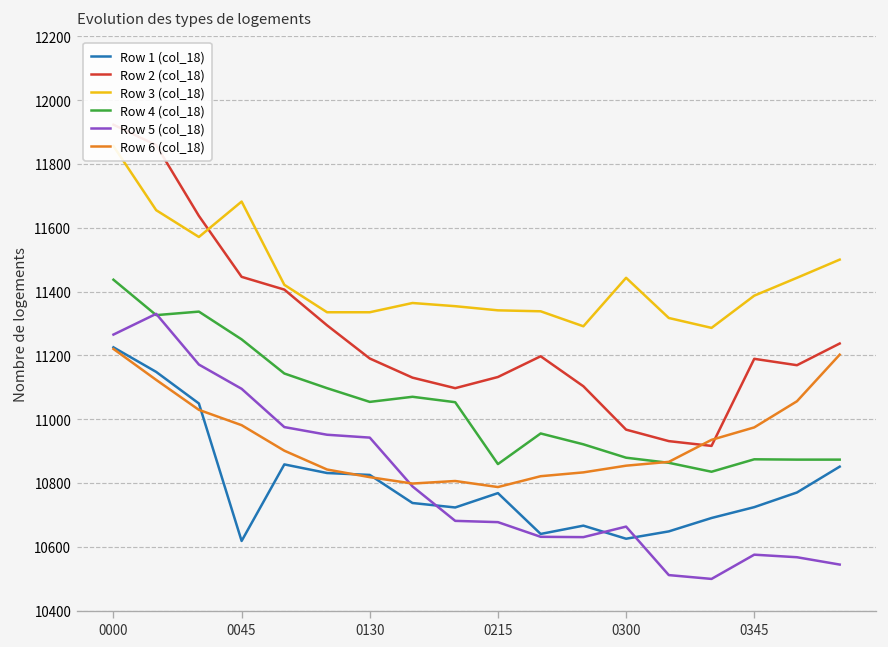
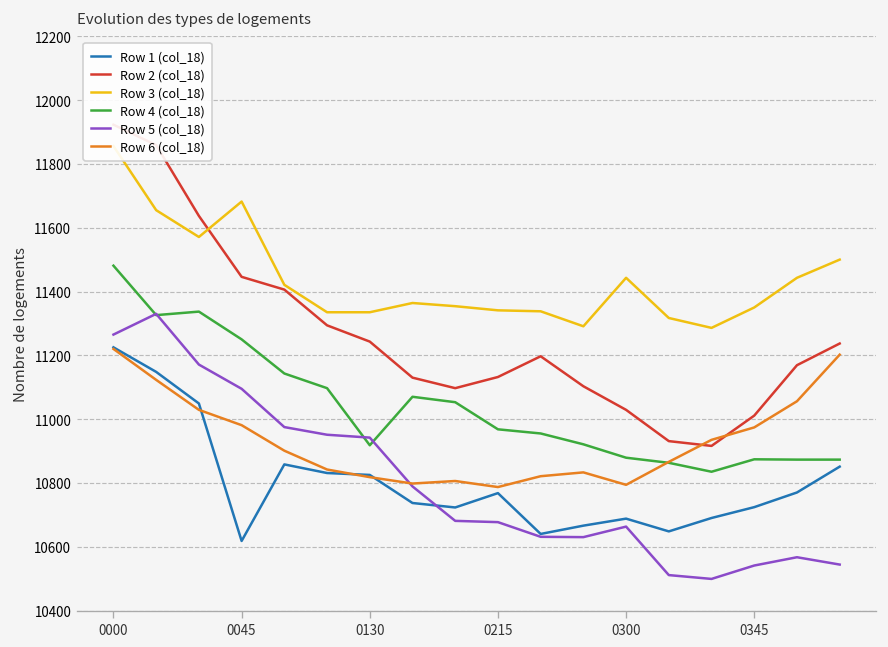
  {
    "Row 1 (col_18)": {
      "0045": 10620,
      "0215": 10770,
-     "0300": 10630,
+     "0300": 10690,
      "0345": 10720
    },
    "Row 2 (col_18)": {
      "0045": 11450,
-     "0130": 11190,
+     "0130": 11240,
      "0215": 11130,
-     "0300": 10970,
-     "0345": 11190
+     "0300": 11030,
+     "0345": 11010
    },
    "Row 3 (col_18)": {
      "0045": 11680,
      "0130": 11340,
      "0215": 11340,
      "0300": 11440,
-     "0345": 11390
+     "0345": 11350
    },
    "Row 4 (col_18)": {
-     "0000": 11440,
+     "0000": 11480,
      "0045": 11250,
-     "0130": 11050,
-     "0215": 10860,
+     "0130": 10920,
+     "0215": 10970,
      "0300": 10880,
      "0345": 10870
    },
    "Row 5 (col_18)": {
      "0000": 11270,
      "0045": 11100,
      "0130": 10940,
      "0215": 10680,
      "0300": 10660,
-     "0345": 10580
+     "0345": 10540
    },
    "Row 6 (col_18)": {
      "0045": 10980,
      "0215": 10790,
-     "0300": 10850,
+     "0300": 10790,
      "0345": 10970
    }
  }
